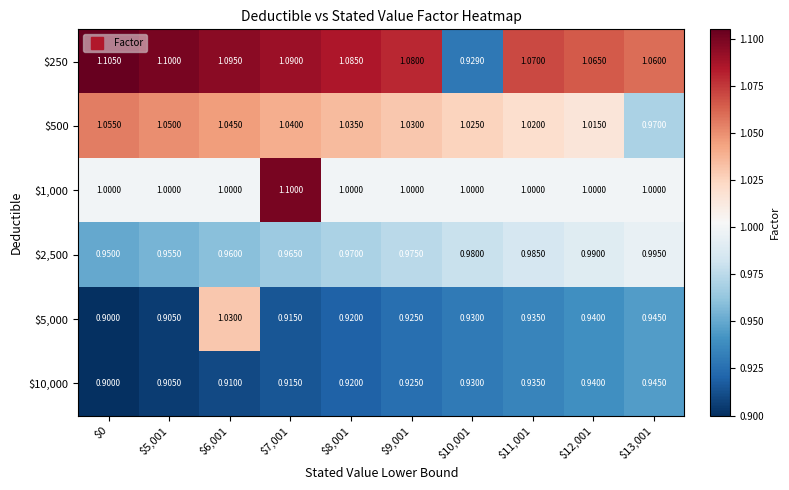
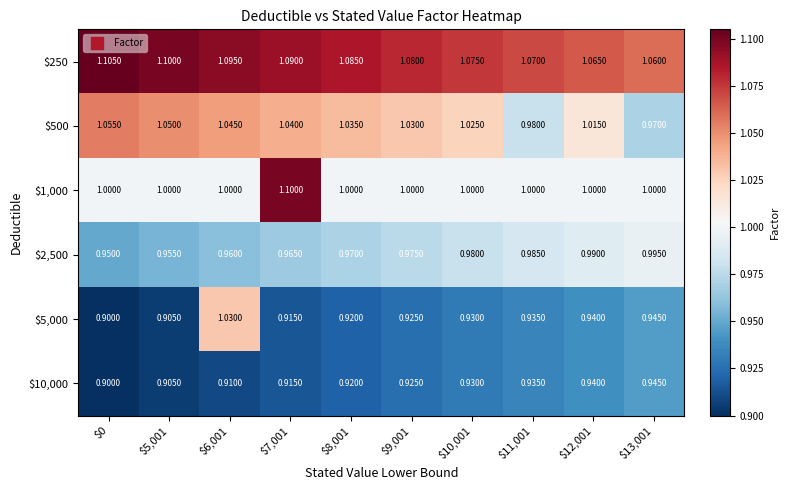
  {
    "$250": {
      "$0": 1.1050,
      "$5,001": 1.1000,
      "$6,001": 1.0950,
      "$7,001": 1.0900,
      "$8,001": 1.0850,
      "$9,001": 1.0800,
-     "$10,001": 0.9290,
+     "$10,001": 1.0750,
      "$11,001": 1.0700,
      "$12,001": 1.0650,
      "$13,001": 1.0600
    },
    "$500": {
      "$0": 1.0550,
      "$5,001": 1.0500,
      "$6,001": 1.0450,
      "$7,001": 1.0400,
      "$8,001": 1.0350,
      "$9,001": 1.0300,
      "$10,001": 1.0250,
-     "$11,001": 1.0200,
+     "$11,001": 0.9800,
      "$12,001": 1.0150,
      "$13,001": 0.9700
    },
    "$1,000": {
      "$0": 1.0000,
      "$5,001": 1.0000,
      "$6,001": 1.0000,
      "$7,001": 1.1000,
      "$8,001": 1.0000,
      "$9,001": 1.0000,
      "$10,001": 1.0000,
      "$11,001": 1.0000,
      "$12,001": 1.0000,
      "$13,001": 1.0000
    },
    "$2,500": {
      "$0": 0.9500,
      "$5,001": 0.9550,
      "$6,001": 0.9600,
      "$7,001": 0.9650,
      "$8,001": 0.9700,
      "$9,001": 0.9750,
      "$10,001": 0.9800,
      "$11,001": 0.9850,
      "$12,001": 0.9900,
      "$13,001": 0.9950
    },
    "$5,000": {
      "$0": 0.9000,
      "$5,001": 0.9050,
      "$6,001": 1.0300,
      "$7,001": 0.9150,
      "$8,001": 0.9200,
      "$9,001": 0.9250,
      "$10,001": 0.9300,
      "$11,001": 0.9350,
      "$12,001": 0.9400,
      "$13,001": 0.9450
    },
    "$10,000": {
      "$0": 0.9000,
      "$5,001": 0.9050,
      "$6,001": 0.9100,
      "$7,001": 0.9150,
      "$8,001": 0.9200,
      "$9,001": 0.9250,
      "$10,001": 0.9300,
      "$11,001": 0.9350,
      "$12,001": 0.9400,
      "$13,001": 0.9450
    }
  }
